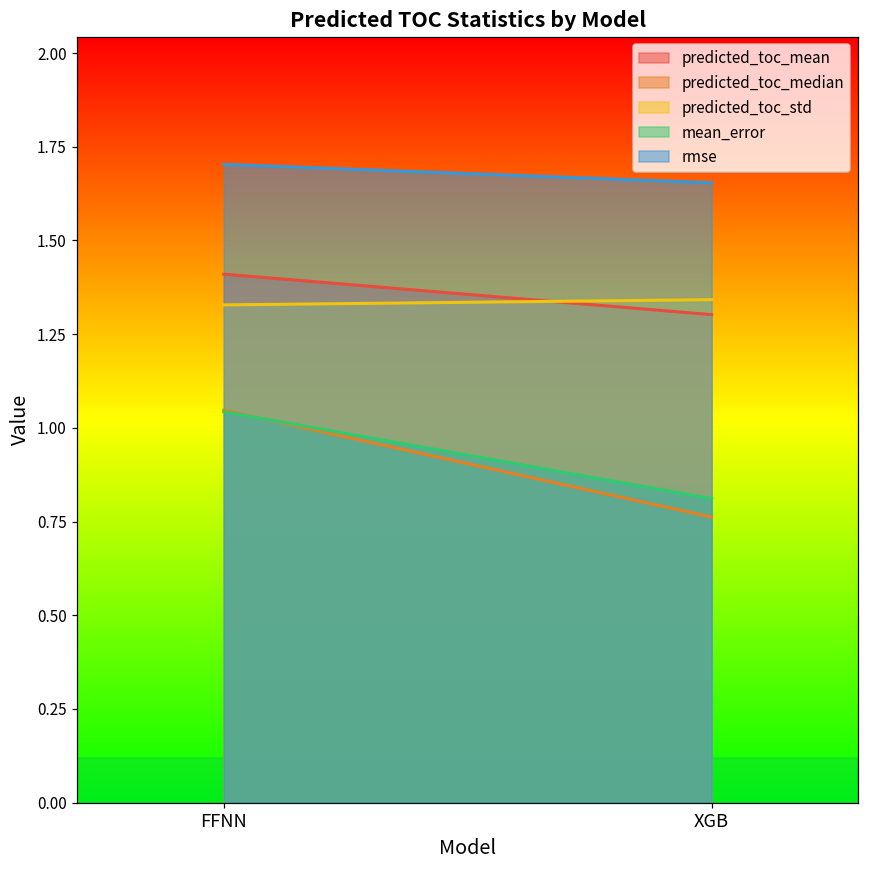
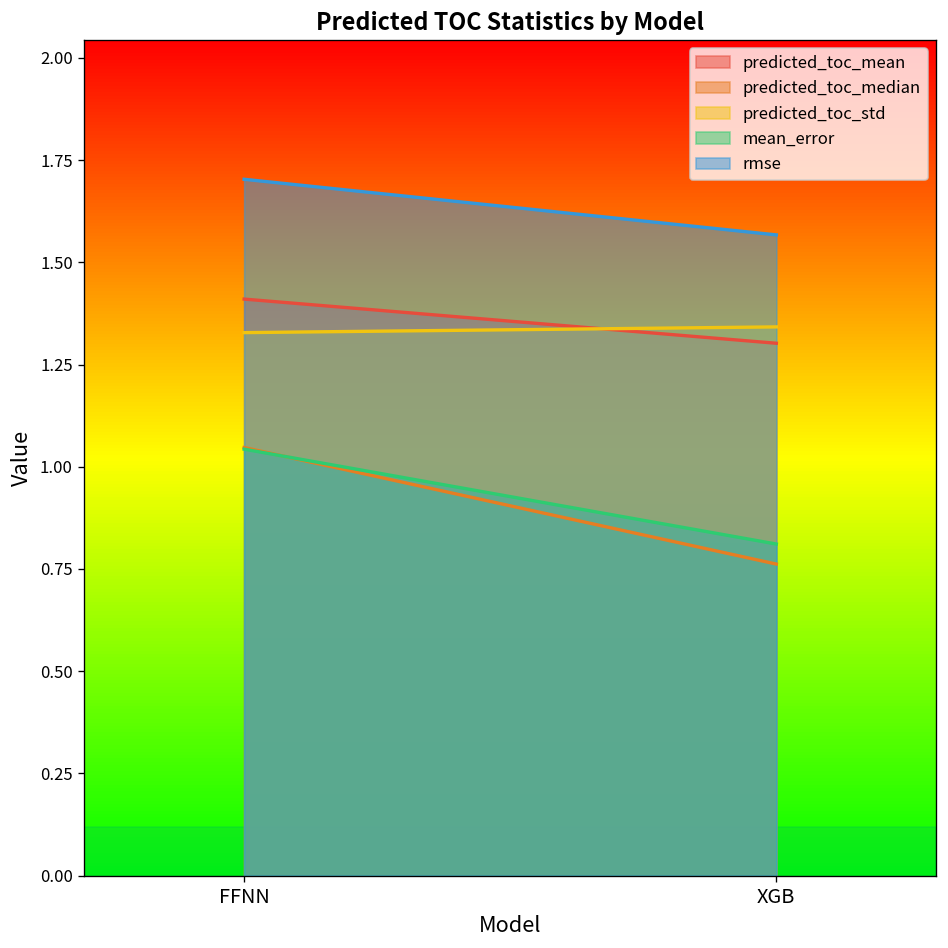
  {
    "mean_error": {
      "XGB": 0.81
    },
    "rmse": {
      "FFNN": 1.70,
-     "XGB": 1.65
+     "XGB": 1.57
    }
  }
